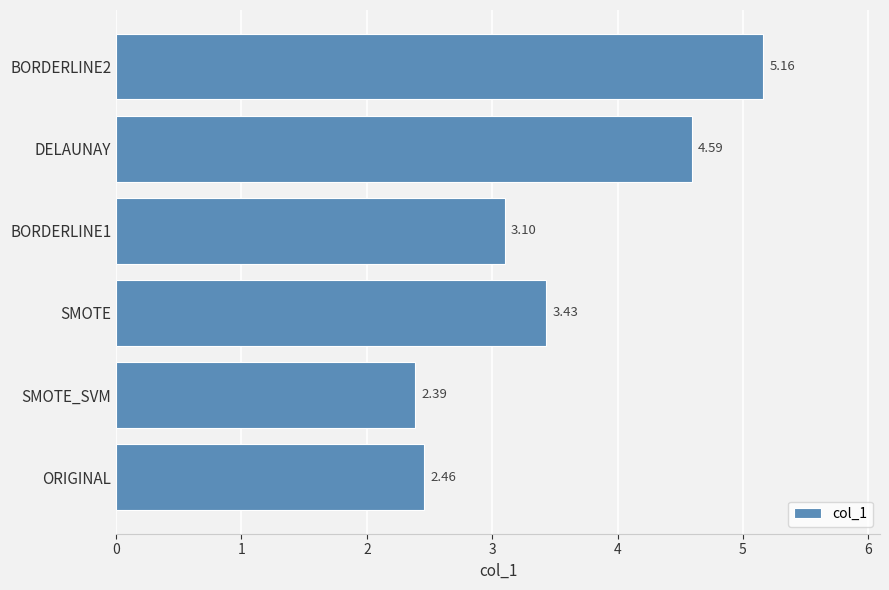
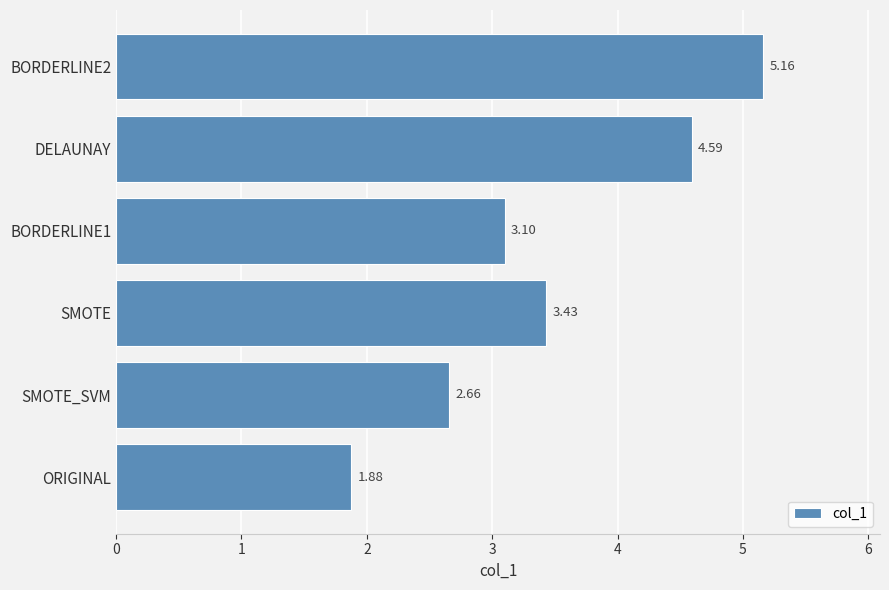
  {
    "BORDERLINE2": 5.16,
    "DELAUNAY": 4.59,
    "BORDERLINE1": 3.10,
    "SMOTE": 3.43,
-   "SMOTE_SVM": 2.39,
-   "ORIGINAL": 2.46
+   "SMOTE_SVM": 2.66,
+   "ORIGINAL": 1.88
  }
